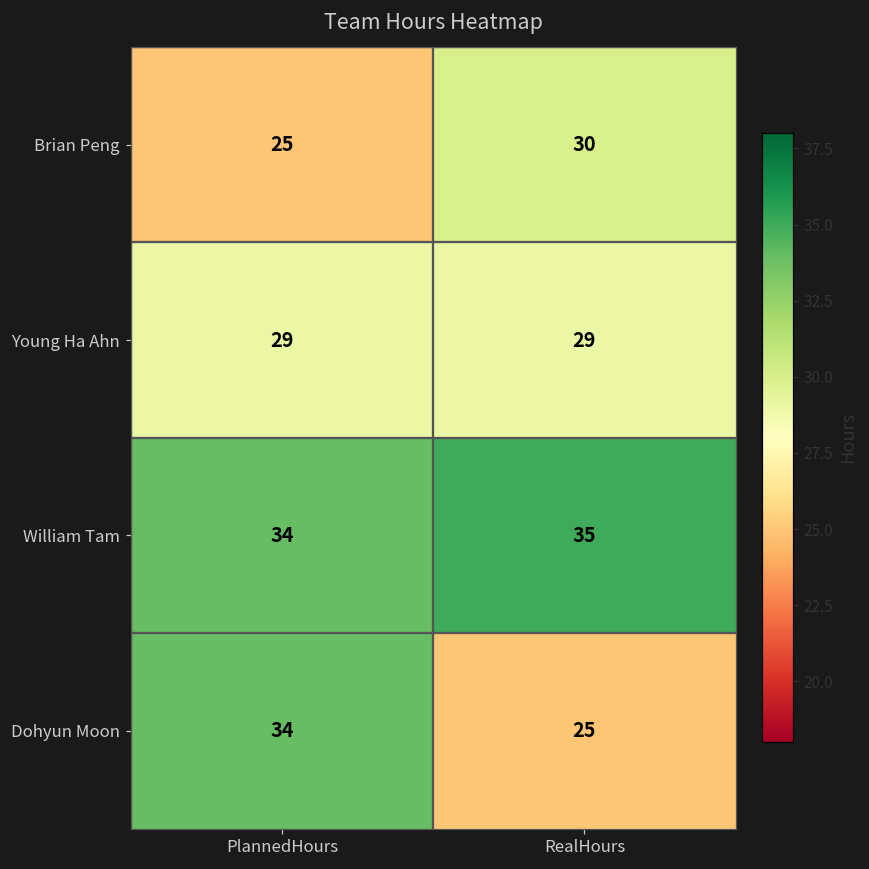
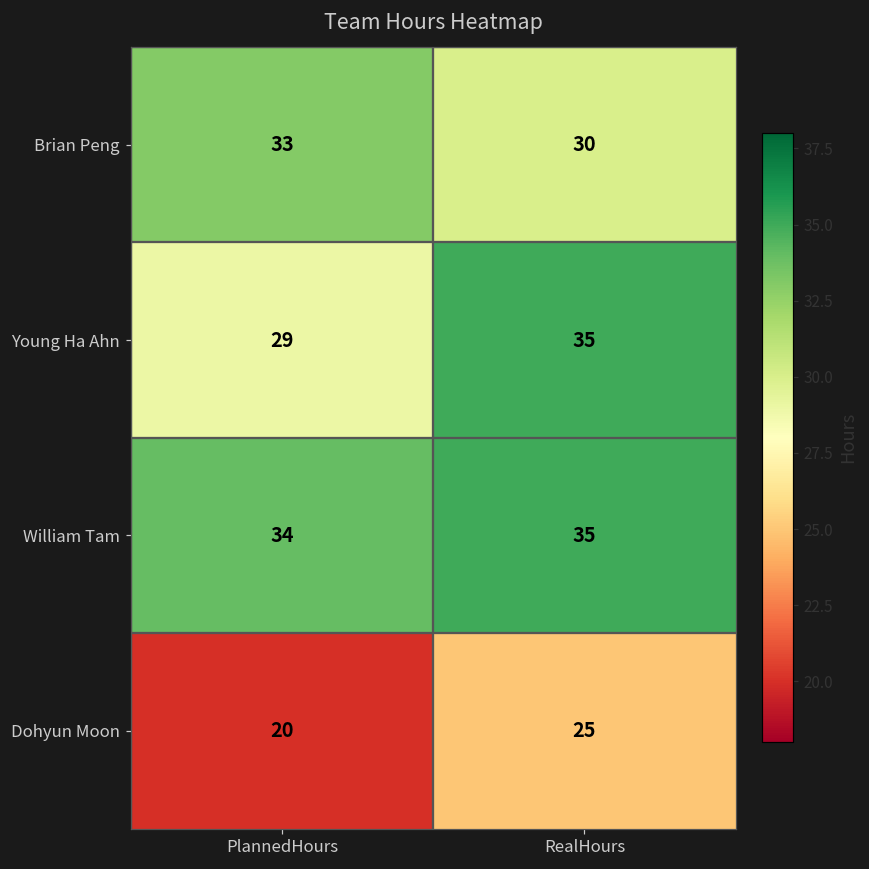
  {
    "Brian Peng": {
-     "PlannedHours": 25,
+     "PlannedHours": 33,
      "RealHours": 30
    },
    "Young Ha Ahn": {
      "PlannedHours": 29,
-     "RealHours": 29
+     "RealHours": 35
    },
    "William Tam": {
      "PlannedHours": 34,
      "RealHours": 35
    },
    "Dohyun Moon": {
-     "PlannedHours": 34,
+     "PlannedHours": 20,
      "RealHours": 25
    }
  }
